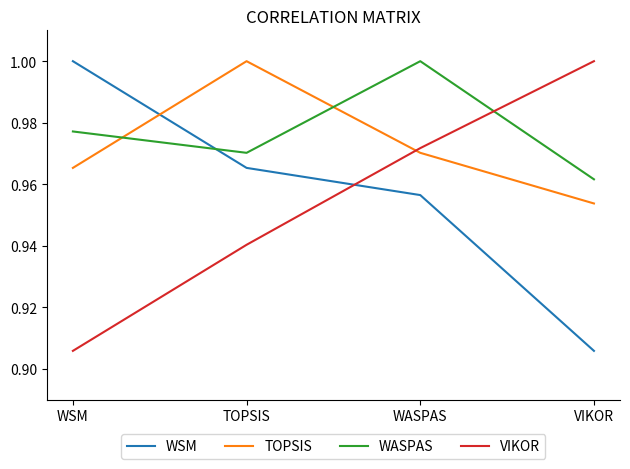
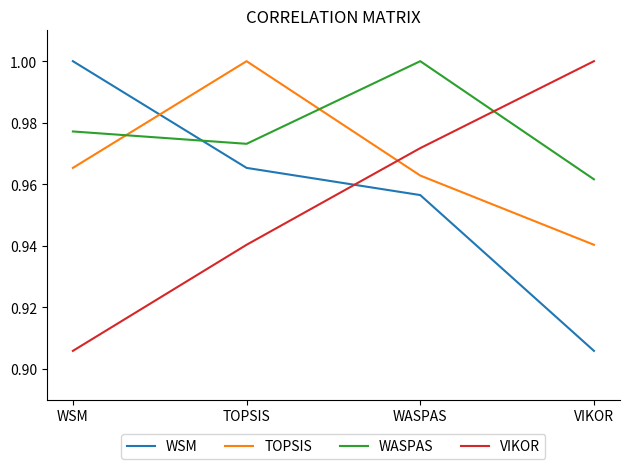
  {
    "WSM": {
      "WSM": 1.000,
      "TOPSIS": 0.965,
      "WASPAS": 0.956,
      "VIKOR": 0.906
    },
    "TOPSIS": {
      "WSM": 0.965,
      "TOPSIS": 1.000,
-     "WASPAS": 0.970,
-     "VIKOR": 0.954
+     "WASPAS": 0.963,
+     "VIKOR": 0.940
    },
    "WASPAS": {
      "WSM": 0.977,
-     "TOPSIS": 0.970,
+     "TOPSIS": 0.973,
      "WASPAS": 1.000,
      "VIKOR": 0.962
    },
    "VIKOR": {
      "WSM": 0.906,
      "TOPSIS": 0.940,
      "WASPAS": 0.972,
      "VIKOR": 1.000
    }
  }
